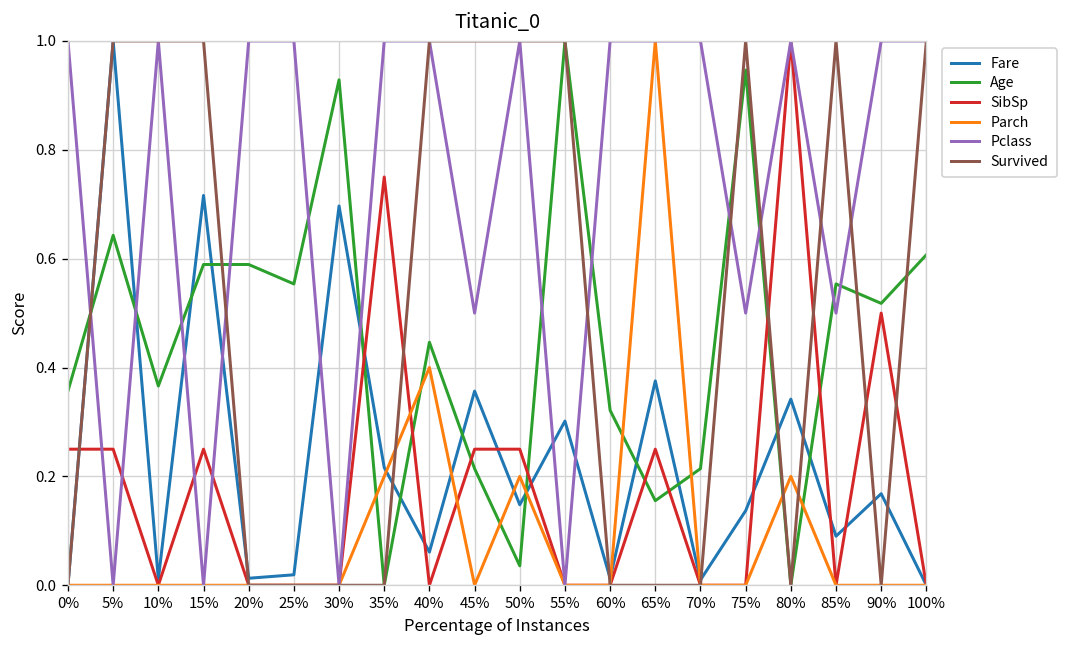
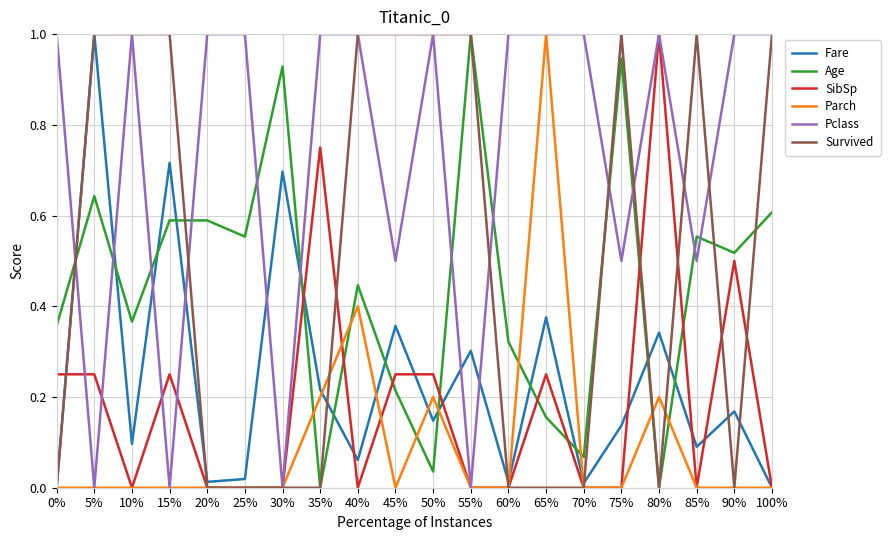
  {
    "Fare": {
-     "10%": 0.01,
+     "10%": 0.10,
      "15%": 0.72,
      "20%": 0.01,
      "25%": 0.02,
      "30%": 0.70,
      "35%": 0.22,
      "40%": 0.06,
      "45%": 0.36,
      "50%": 0.15,
      "55%": 0.30,
      "60%": 0.01,
      "65%": 0.38,
      "70%": 0.01,
      "75%": 0.14,
      "80%": 0.34,
      "85%": 0.09,
      "90%": 0.17
    },
    "Age": {
      "0%": 0.36,
      "5%": 0.64,
      "10%": 0.37,
      "15%": 0.59,
      "20%": 0.59,
      "25%": 0.55,
      "30%": 0.93,
      "40%": 0.45,
      "45%": 0.21,
      "50%": 0.04,
      "60%": 0.32,
      "65%": 0.16,
-     "70%": 0.21,
+     "70%": 0.07,
      "75%": 0.95,
      "85%": 0.55,
      "90%": 0.52,
      "100%": 0.61
    },
    "SibSp": {
      "0%": 0.25,
      "5%": 0.25,
      "15%": 0.25,
      "35%": 0.75,
      "40%": 0.00,
      "45%": 0.25,
      "50%": 0.25,
      "65%": 0.25,
      "90%": 0.50
    },
    "Parch": {
      "35%": 0.20,
      "40%": 0.40,
      "45%": 0.00,
      "50%": 0.20,
      "80%": 0.20
    },
    "Pclass": {
      "0%": 1.00,
      "20%": 1.00,
      "25%": 1.00,
      "35%": 1.00,
      "45%": 0.50,
      "60%": 1.00,
      "70%": 1.00,
      "75%": 0.50,
      "85%": 0.50,
      "90%": 1.00
    },
    "Survived": {
      "15%": 1.00,
      "45%": 1.00,
      "65%": 0.00,
      "75%": 1.00,
      "85%": 1.00
    }
  }
